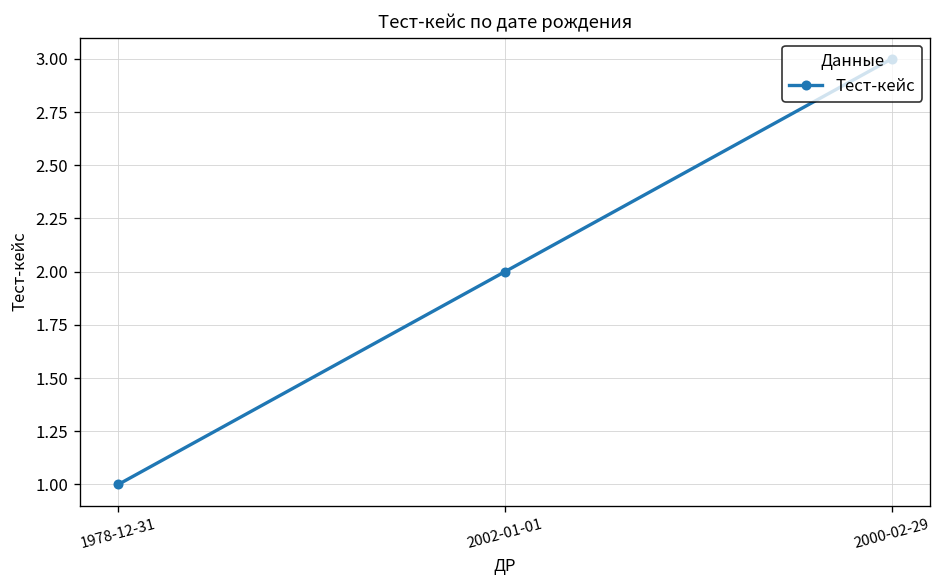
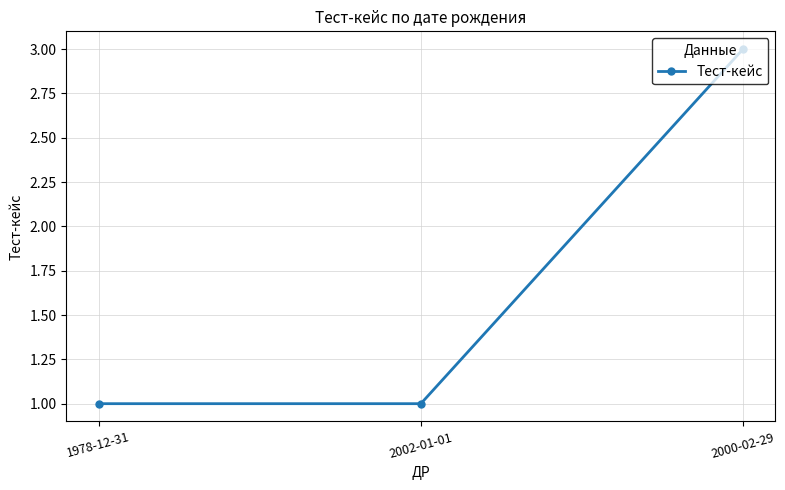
  {
    "1978-12-31": 1,
-   "2002-01-01": 2
+   "2002-01-01": 1
  }
